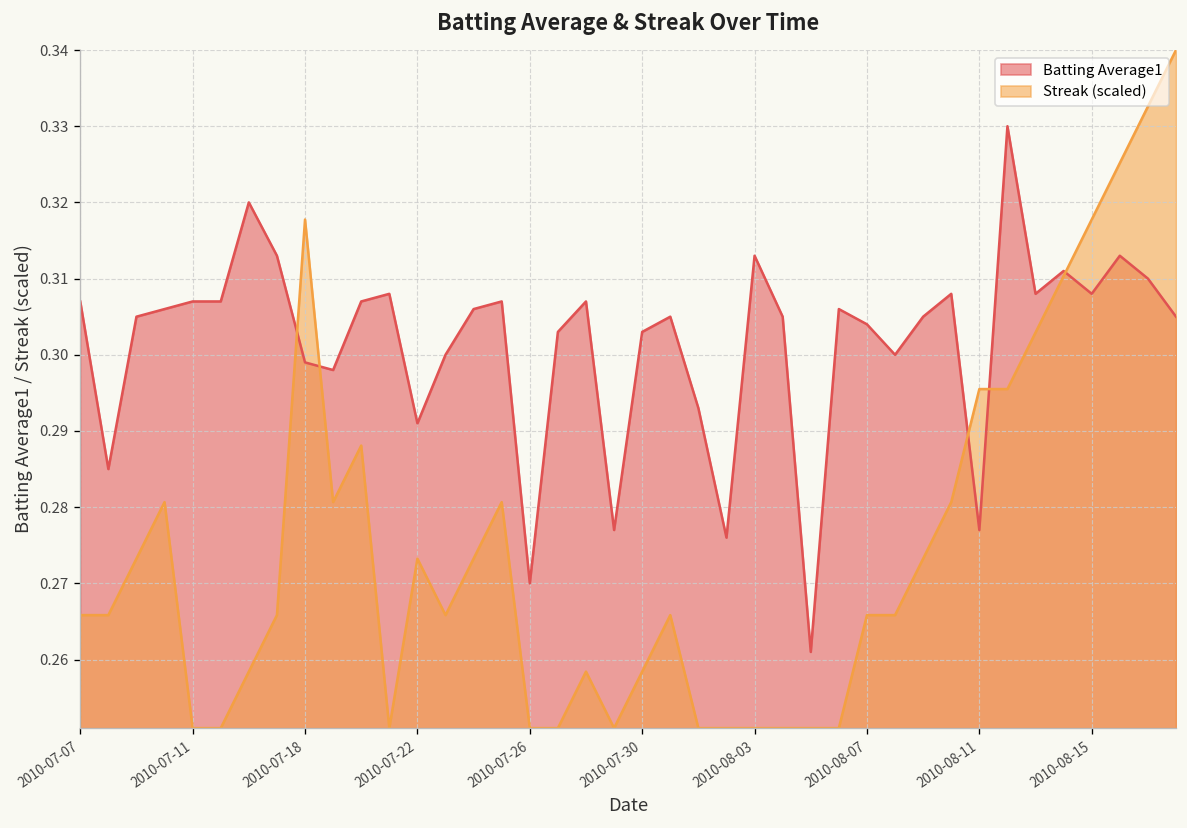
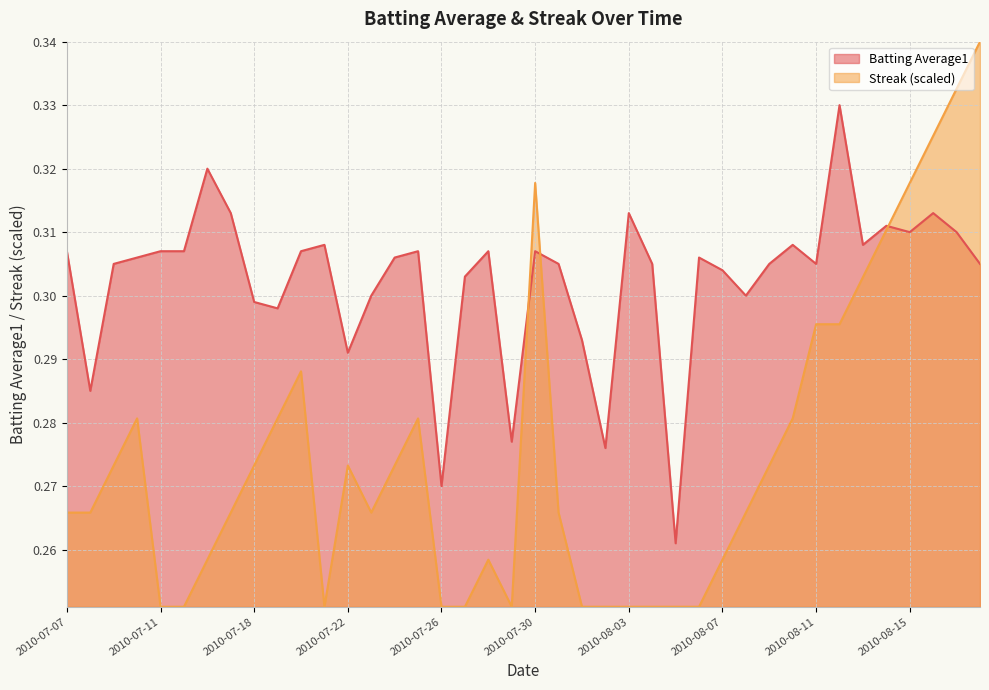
  {
    "Batting Average1": {
      "2010-07-07": 0.307,
      "2010-07-11": 0.307,
      "2010-07-18": 0.299,
      "2010-07-22": 0.291,
      "2010-07-26": 0.270,
-     "2010-07-30": 0.303,
+     "2010-07-30": 0.307,
      "2010-08-03": 0.313,
      "2010-08-07": 0.304,
-     "2010-08-11": 0.277,
-     "2010-08-15": 0.308
+     "2010-08-11": 0.305,
+     "2010-08-15": 0.310
    },
    "Streak (scaled)": {
      "2010-07-07": 0.266,
      "2010-07-11": 0.251,
-     "2010-07-18": 0.318,
+     "2010-07-18": 0.273,
      "2010-07-22": 0.273,
      "2010-07-26": 0.251,
-     "2010-07-30": 0.258,
+     "2010-07-30": 0.318,
      "2010-08-03": 0.251,
-     "2010-08-07": 0.266,
+     "2010-08-07": 0.258,
      "2010-08-11": 0.295,
      "2010-08-15": 0.318
    }
  }
